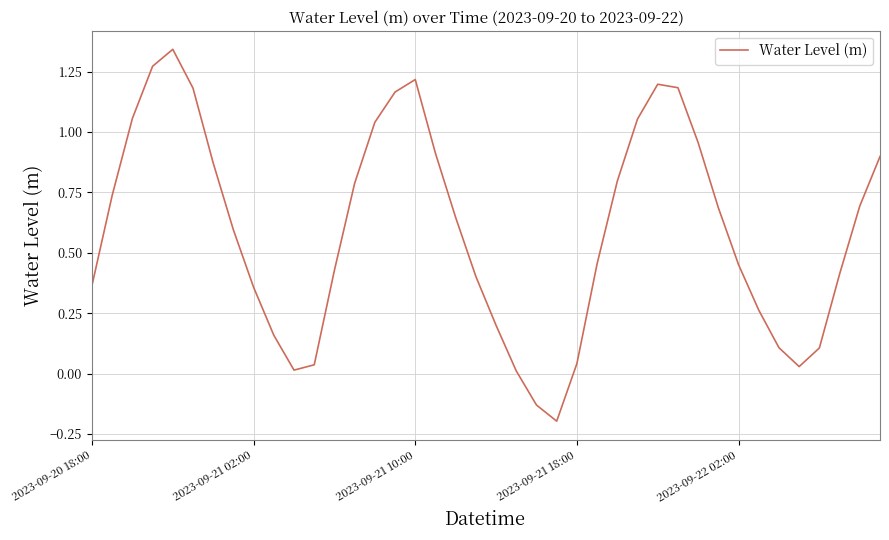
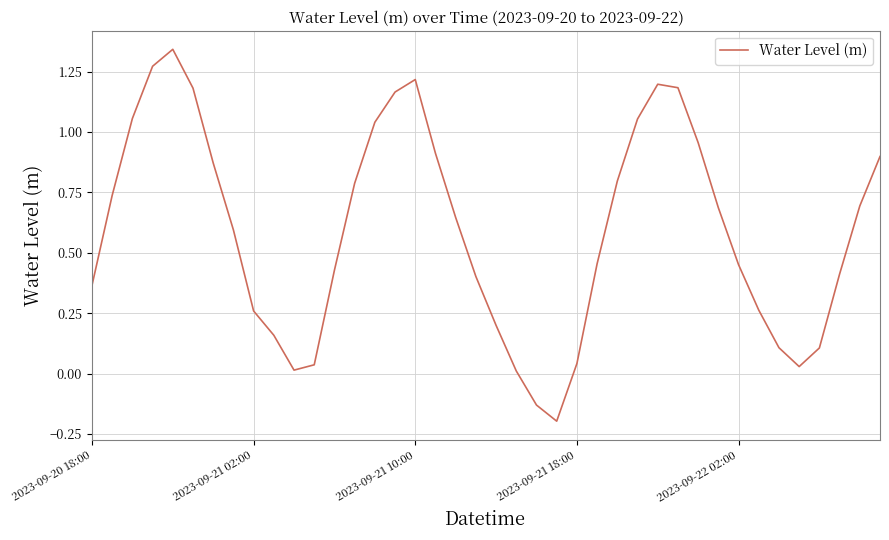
  {
    "2023-09-20 18:00": 0.36,
-   "2023-09-21 02:00": 0.36,
+   "2023-09-21 02:00": 0.26,
    "2023-09-21 10:00": 1.22,
    "2023-09-21 18:00": 0.04,
    "2023-09-22 02:00": 0.45
  }
